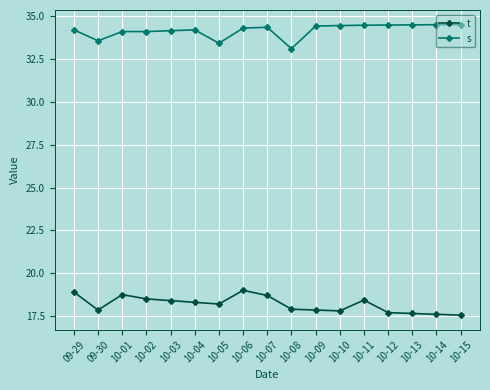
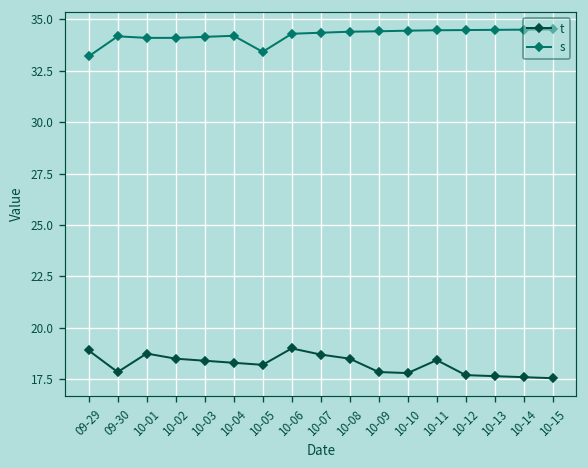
  {
    "t": {
      "09-29": 18.9,
      "09-30": 17.9,
      "10-01": 18.8,
      "10-02": 18.5,
      "10-03": 18.4,
      "10-04": 18.3,
      "10-05": 18.2,
      "10-06": 19.0,
      "10-07": 18.7,
-     "10-08": 17.9,
+     "10-08": 18.5,
      "10-09": 17.9,
      "10-10": 17.8,
      "10-11": 18.4,
      "10-12": 17.7,
      "10-13": 17.7,
      "10-14": 17.6,
      "10-15": 17.6
    },
    "s": {
-     "09-29": 34.2,
-     "09-30": 33.6,
+     "09-29": 33.2,
+     "09-30": 34.2,
      "10-01": 34.1,
      "10-02": 34.1,
      "10-03": 34.2,
      "10-04": 34.2,
      "10-05": 33.4,
      "10-06": 34.3,
      "10-07": 34.4,
-     "10-08": 33.1,
+     "10-08": 34.4,
      "10-09": 34.4,
      "10-10": 34.5,
      "10-11": 34.5,
      "10-12": 34.5,
      "10-13": 34.5
    }
  }
